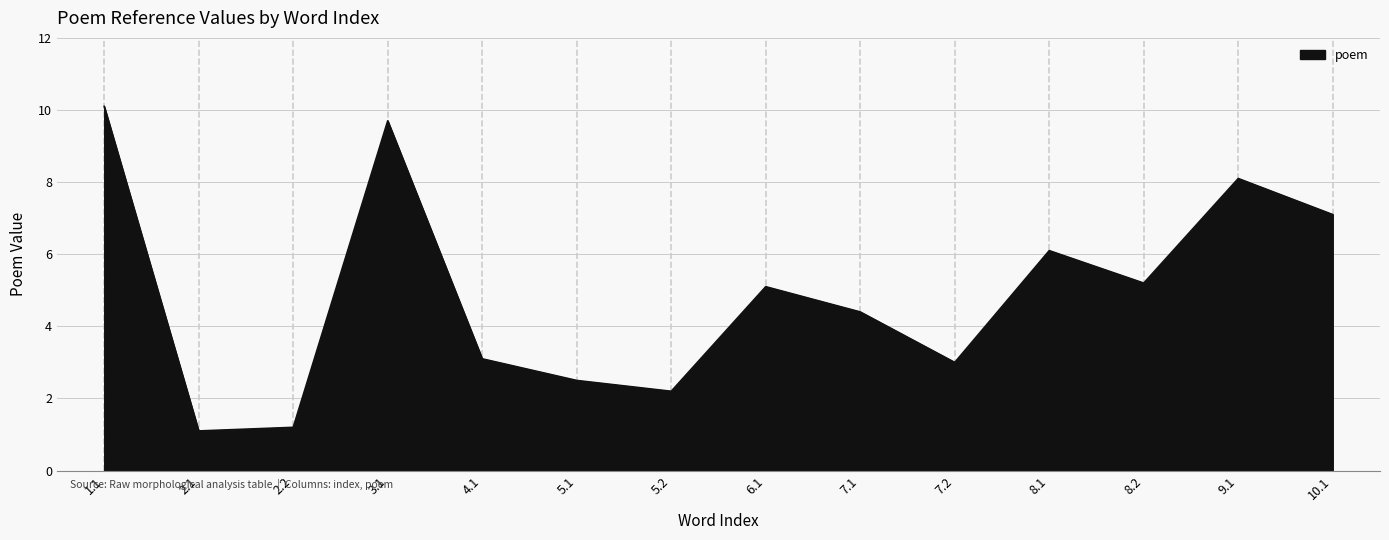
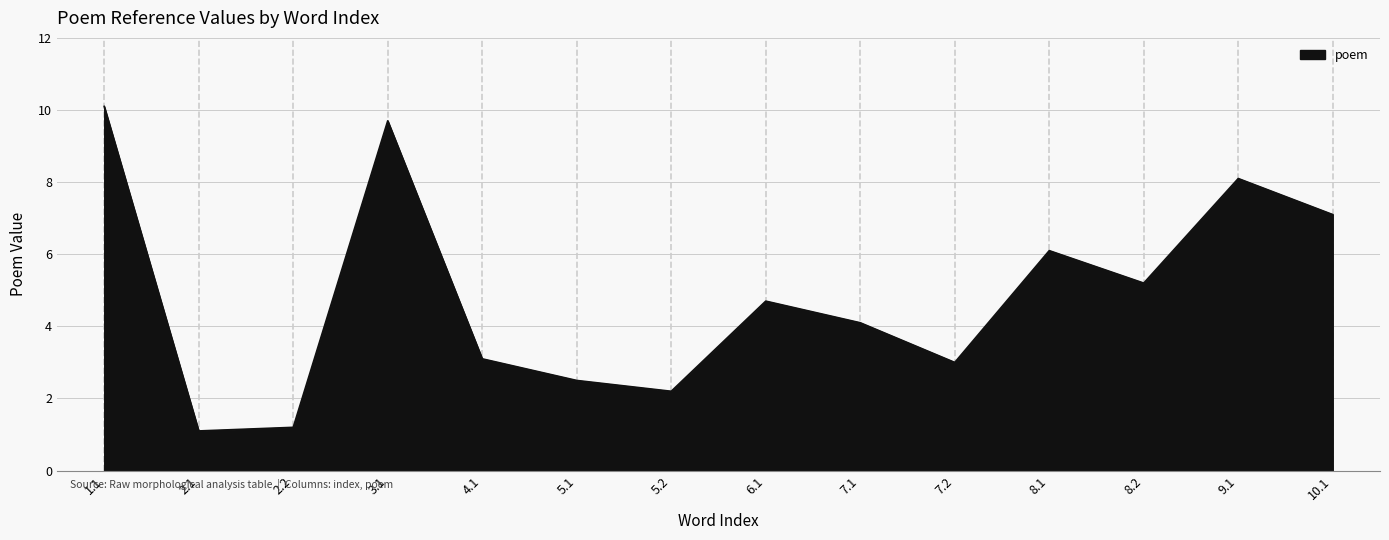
  {
    "1.1": 10.1,
    "2.1": 1.1,
    "2.2": 1.2,
    "3.1": 9.7,
    "4.1": 3.1,
    "5.1": 2.5,
    "5.2": 2.2,
-   "6.1": 5.1,
-   "7.1": 4.4,
+   "6.1": 4.7,
+   "7.1": 4.1,
    "7.2": 3.0,
    "8.1": 6.1,
    "8.2": 5.2,
    "9.1": 8.1,
    "10.1": 7.1
  }
